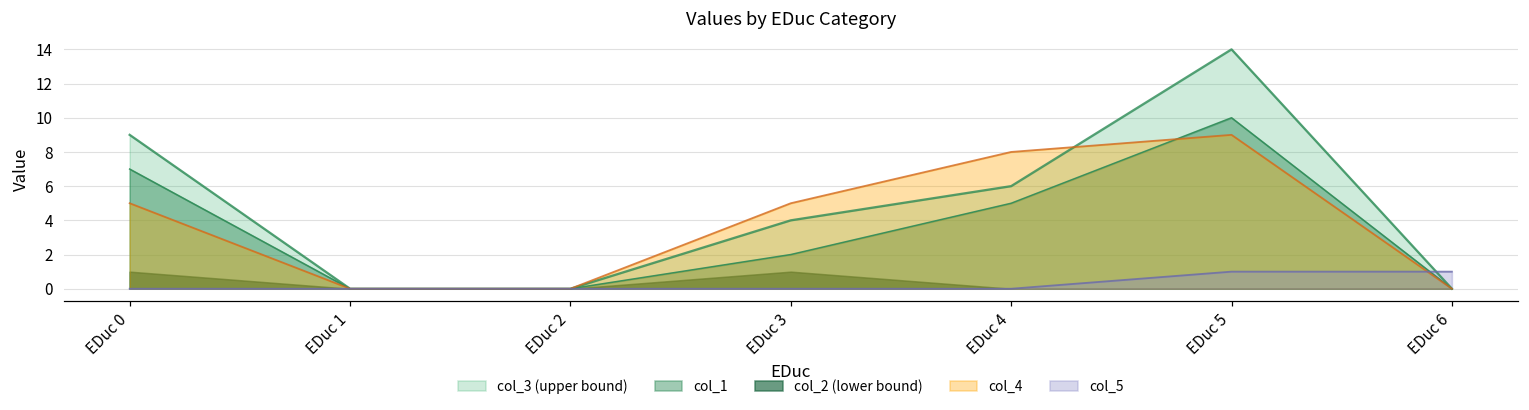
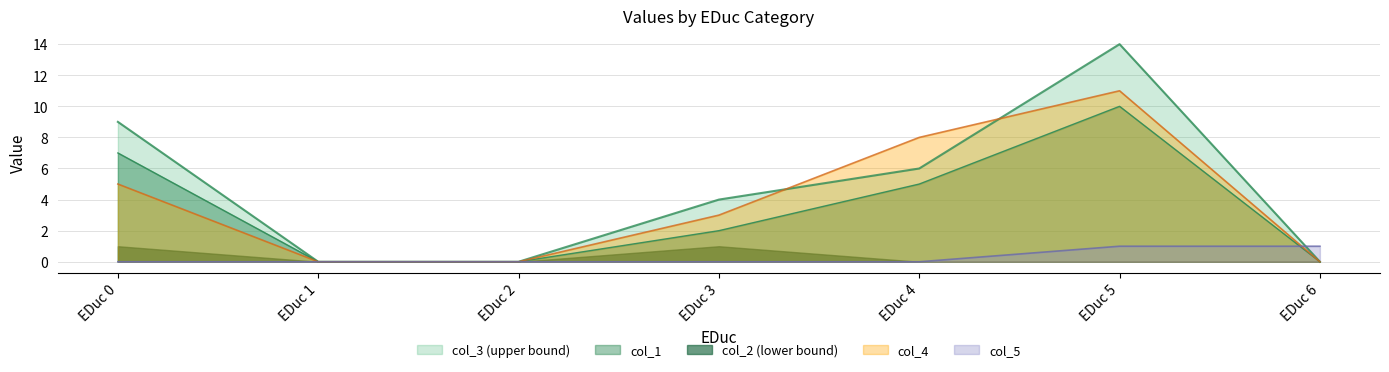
  {
    "col_4": {
      "EDuc 0": 5,
-     "EDuc 3": 5,
+     "EDuc 3": 3,
      "EDuc 4": 8,
-     "EDuc 5": 9
+     "EDuc 5": 11
    }
  }
